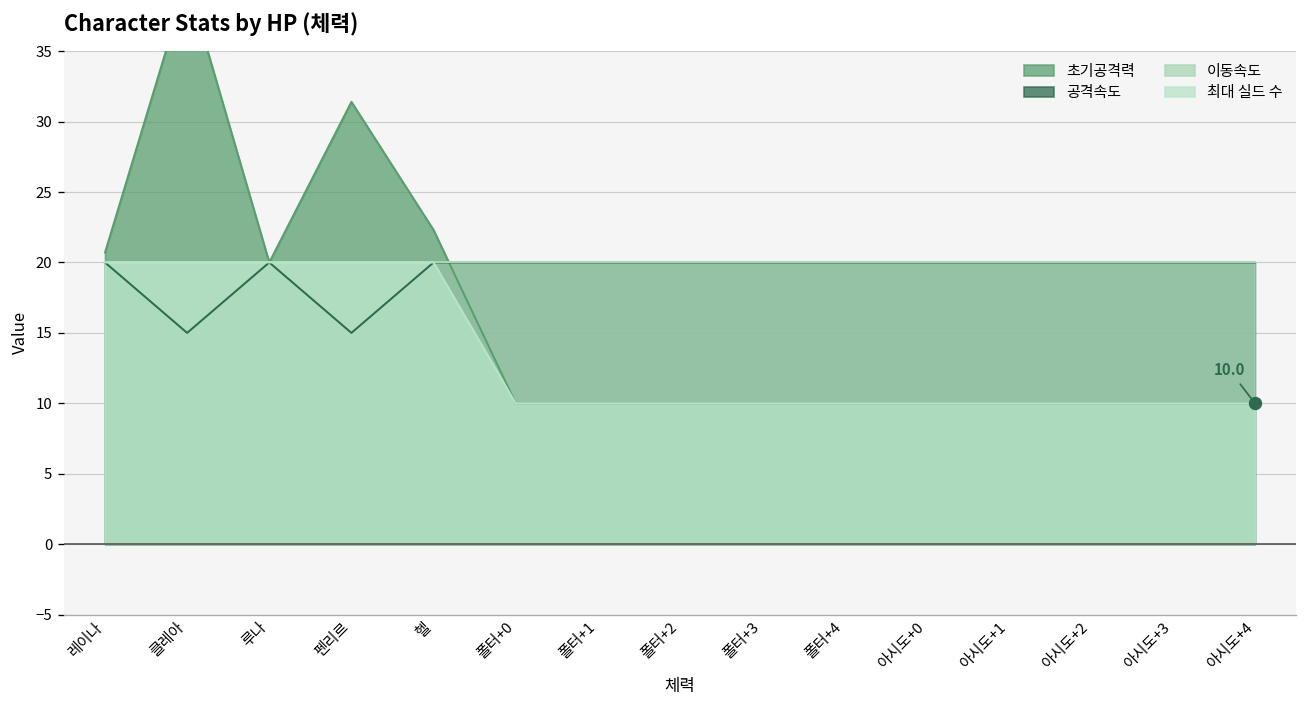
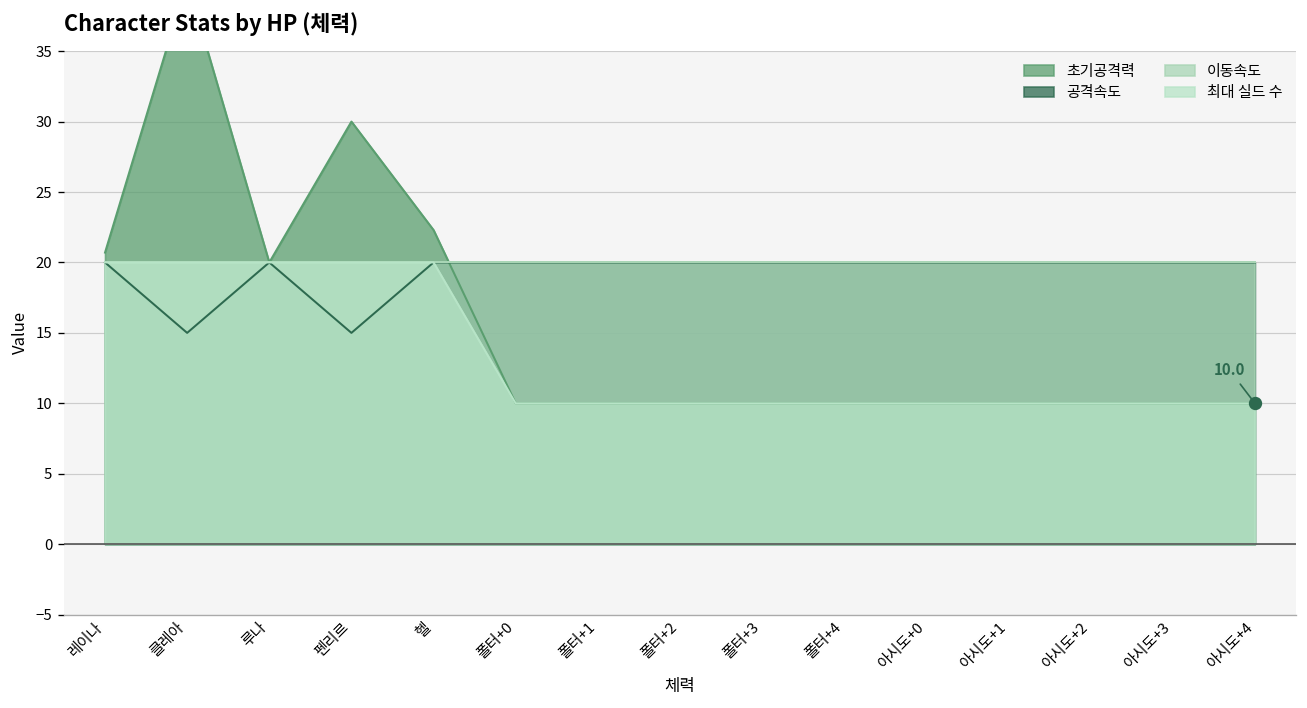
  {
    "초기공격력": {
      "레이나": 20.7,
-     "펜리르": 31.4,
+     "펜리르": 30.0,
      "헬": 22.3
    }
  }
